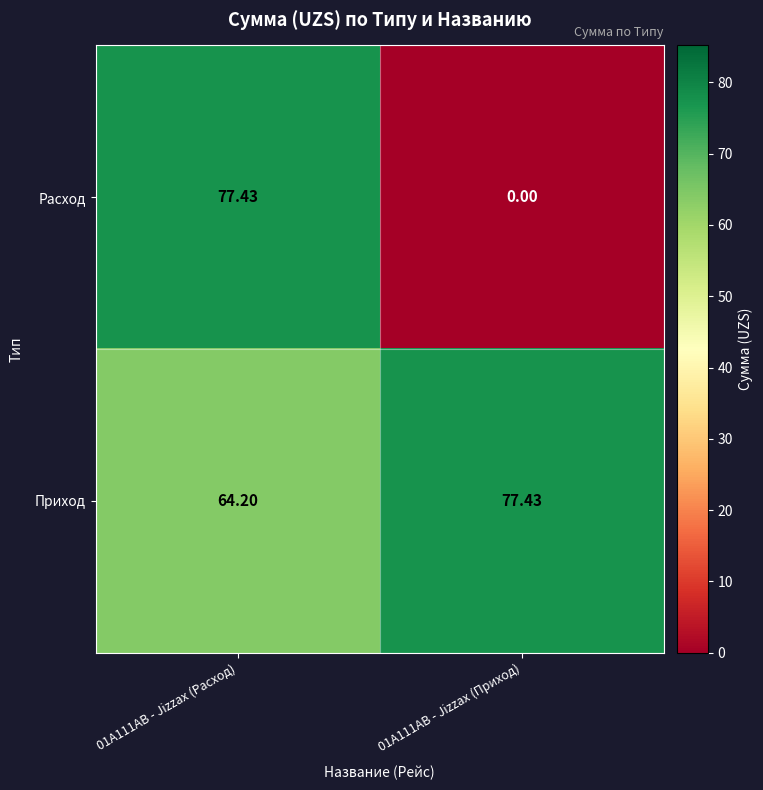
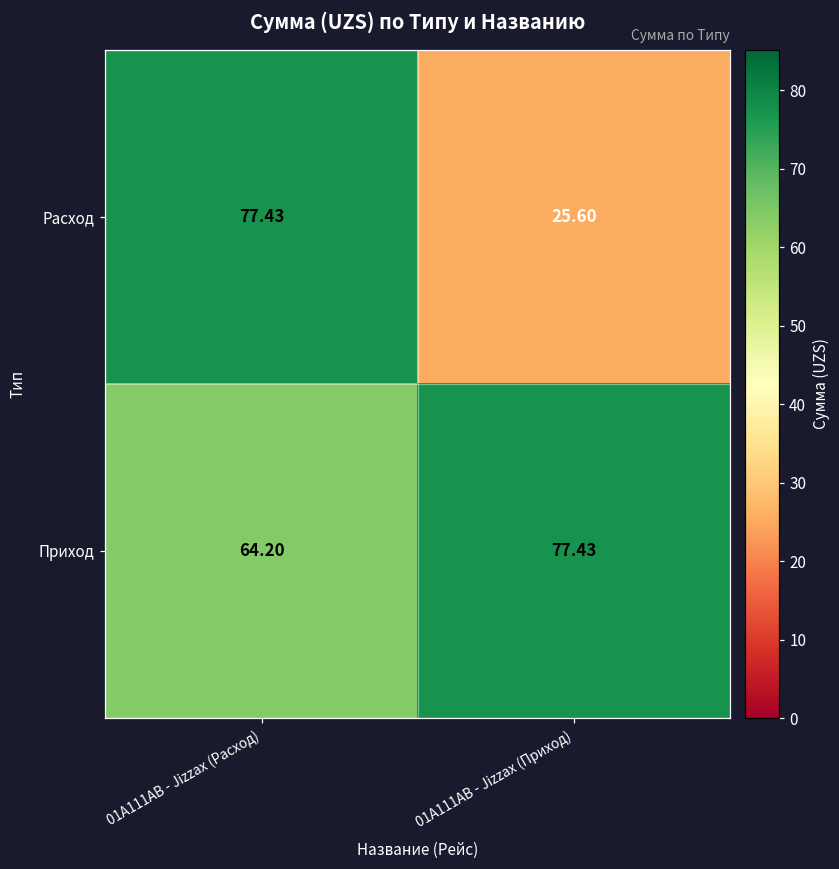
  {
    "Расход": {
      "01A111AB - Jizzax (Расход)": 77.43,
-     "01A111AB - Jizzax (Приход)": 0.00
+     "01A111AB - Jizzax (Приход)": 25.60
    },
    "Приход": {
      "01A111AB - Jizzax (Расход)": 64.20,
      "01A111AB - Jizzax (Приход)": 77.43
    }
  }
